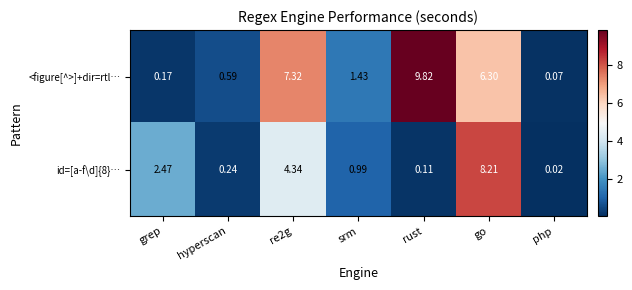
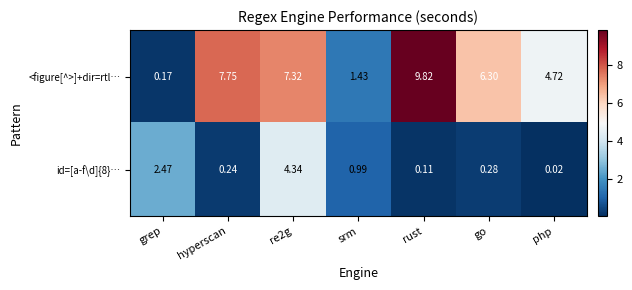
  {
    "<figure[^>]+dir=rtl…": {
      "grep": 0.17,
-     "hyperscan": 0.59,
+     "hyperscan": 7.75,
      "re2g": 7.32,
      "srm": 1.43,
      "rust": 9.82,
      "go": 6.30,
-     "php": 0.07
+     "php": 4.72
    },
    "id=[a-f\\d]{8}…": {
      "grep": 2.47,
      "hyperscan": 0.24,
      "re2g": 4.34,
      "srm": 0.99,
      "rust": 0.11,
-     "go": 8.21,
+     "go": 0.28,
      "php": 0.02
    }
  }
